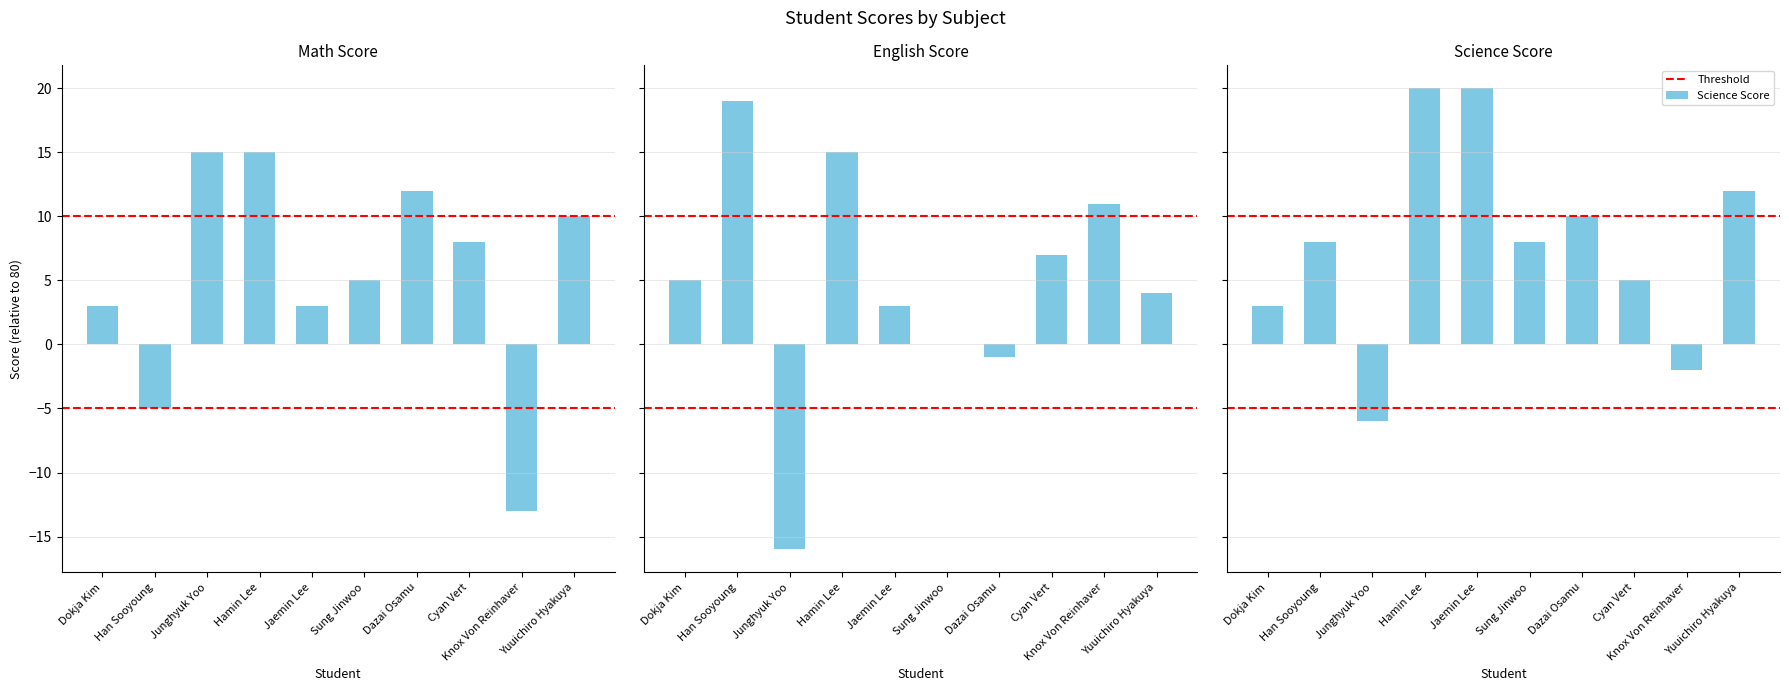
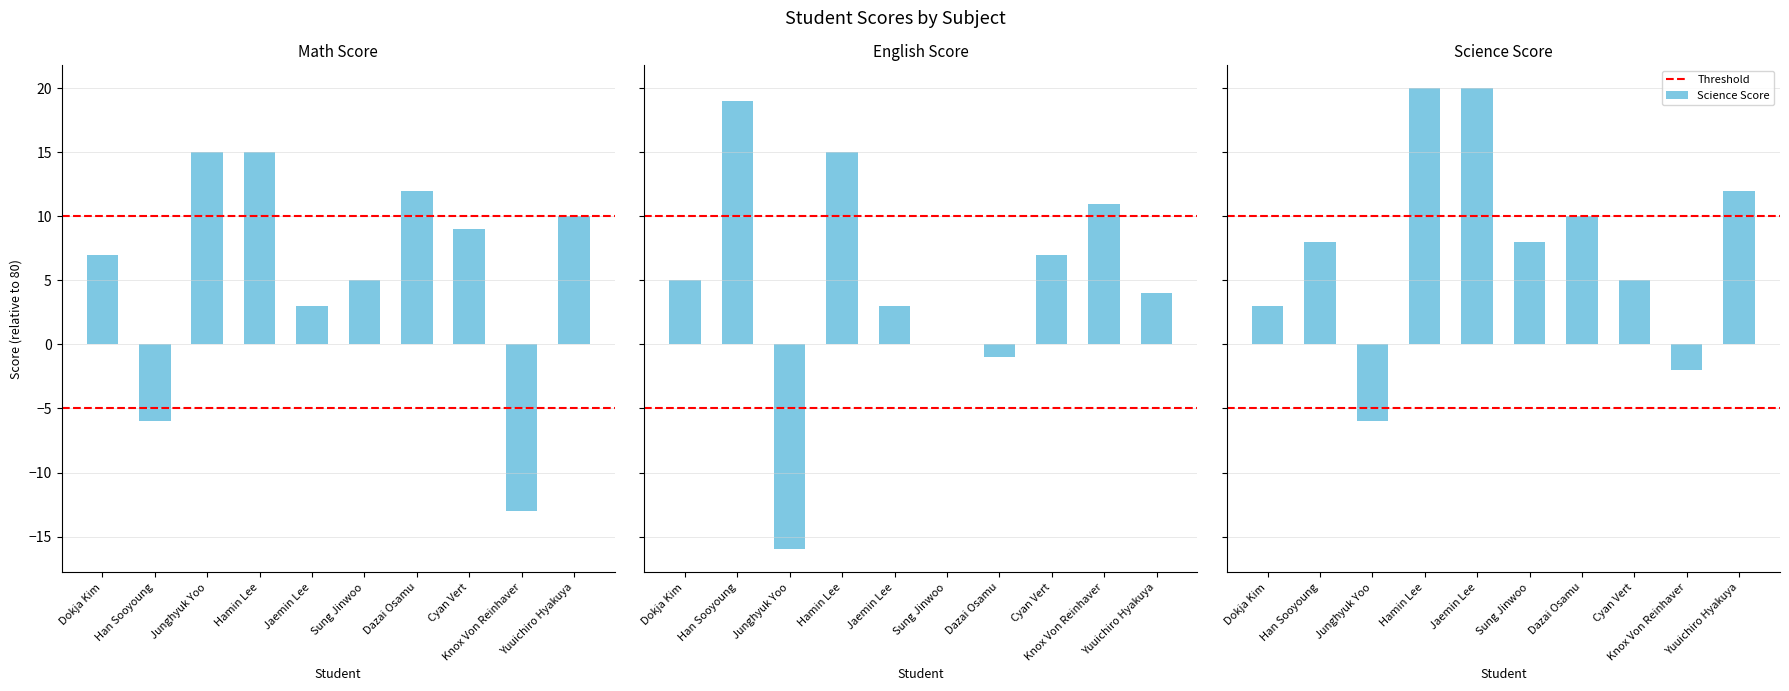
  {
    "Math Score": {
-     "Dokja Kim": 3.0,
-     "Han Sooyoung": -5.0,
+     "Dokja Kim": 7.0,
+     "Han Sooyoung": -6.0,
      "Junghyuk Yoo": 15.0,
      "Hamin Lee": 15.0,
      "Jaemin Lee": 3.0,
      "Sung Jinwoo": 5.0,
      "Dazai Osamu": 12.0,
-     "Cyan Vert": 8.0,
+     "Cyan Vert": 9.0,
      "Knox Von Reinhaver": -13.0,
      "Yuuichiro Hyakuya": 10.0
    }
  }
